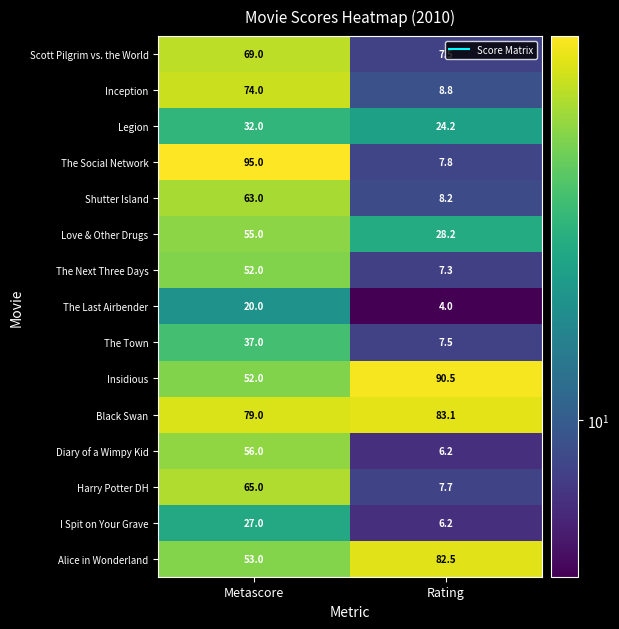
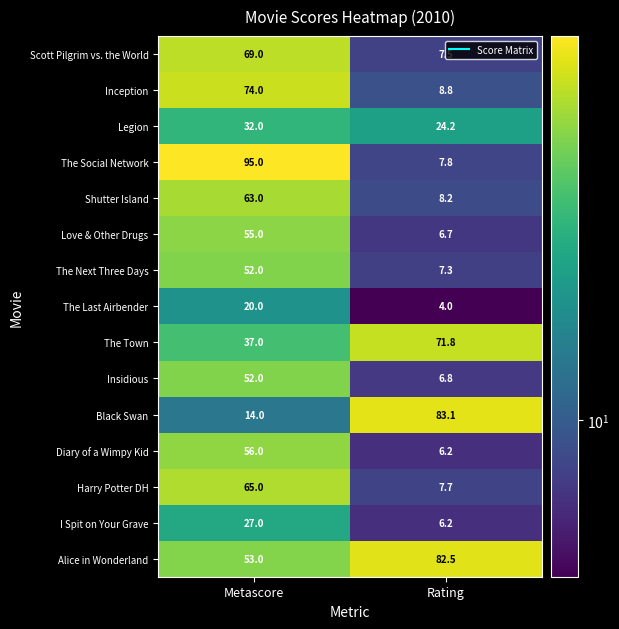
  {
    "Scott Pilgrim vs. the World": {
      "Metascore": 69.0
    },
    "Inception": {
      "Metascore": 74.0,
      "Rating": 8.8
    },
    "Legion": {
      "Metascore": 32.0,
      "Rating": 24.2
    },
    "The Social Network": {
      "Metascore": 95.0,
      "Rating": 7.8
    },
    "Shutter Island": {
      "Metascore": 63.0,
      "Rating": 8.2
    },
    "Love & Other Drugs": {
      "Metascore": 55.0,
-     "Rating": 28.2
+     "Rating": 6.7
    },
    "The Next Three Days": {
      "Metascore": 52.0,
      "Rating": 7.3
    },
    "The Last Airbender": {
      "Metascore": 20.0,
      "Rating": 4.0
    },
    "The Town": {
      "Metascore": 37.0,
-     "Rating": 7.5
+     "Rating": 71.8
    },
    "Insidious": {
      "Metascore": 52.0,
-     "Rating": 90.5
+     "Rating": 6.8
    },
    "Black Swan": {
-     "Metascore": 79.0,
+     "Metascore": 14.0,
      "Rating": 83.1
    },
    "Diary of a Wimpy Kid": {
      "Metascore": 56.0,
      "Rating": 6.2
    },
    "Harry Potter DH": {
      "Metascore": 65.0,
      "Rating": 7.7
    },
    "I Spit on Your Grave": {
      "Metascore": 27.0,
      "Rating": 6.2
    },
    "Alice in Wonderland": {
      "Metascore": 53.0,
      "Rating": 82.5
    }
  }
